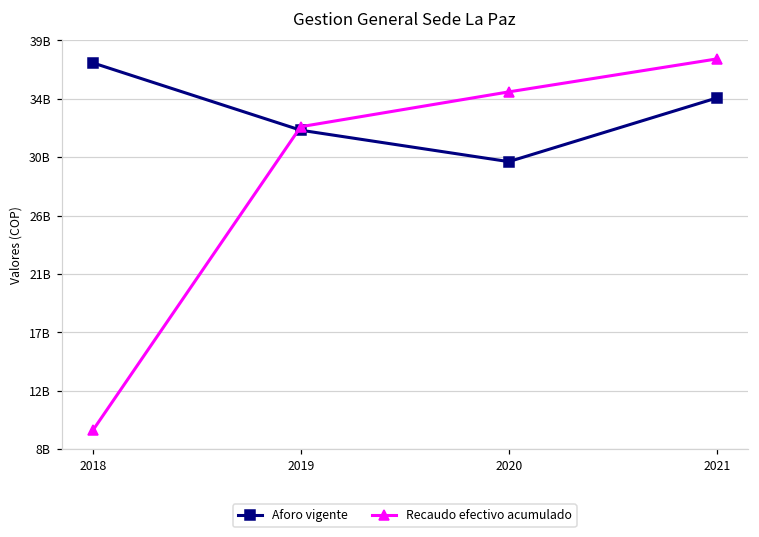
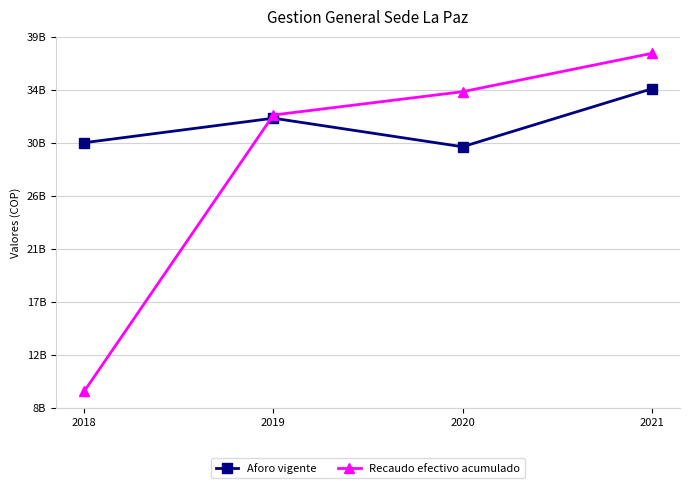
  {
    "Aforo vigente": {
-     "2018": 37200000000,
+     "2018": 30100000000,
      "2019": 32100000000,
      "2020": 29700000000,
      "2021": 34600000000
    },
    "Recaudo efectivo acumulado": {
      "2018": 9400000000,
      "2019": 32400000000,
-     "2020": 35000000000,
+     "2020": 34300000000,
      "2021": 37500000000
    }
  }
